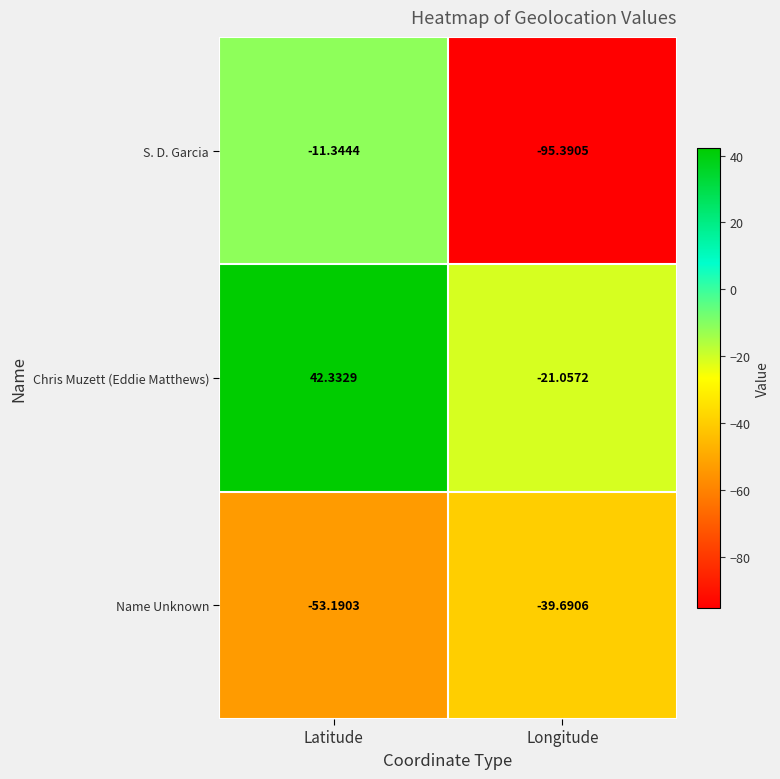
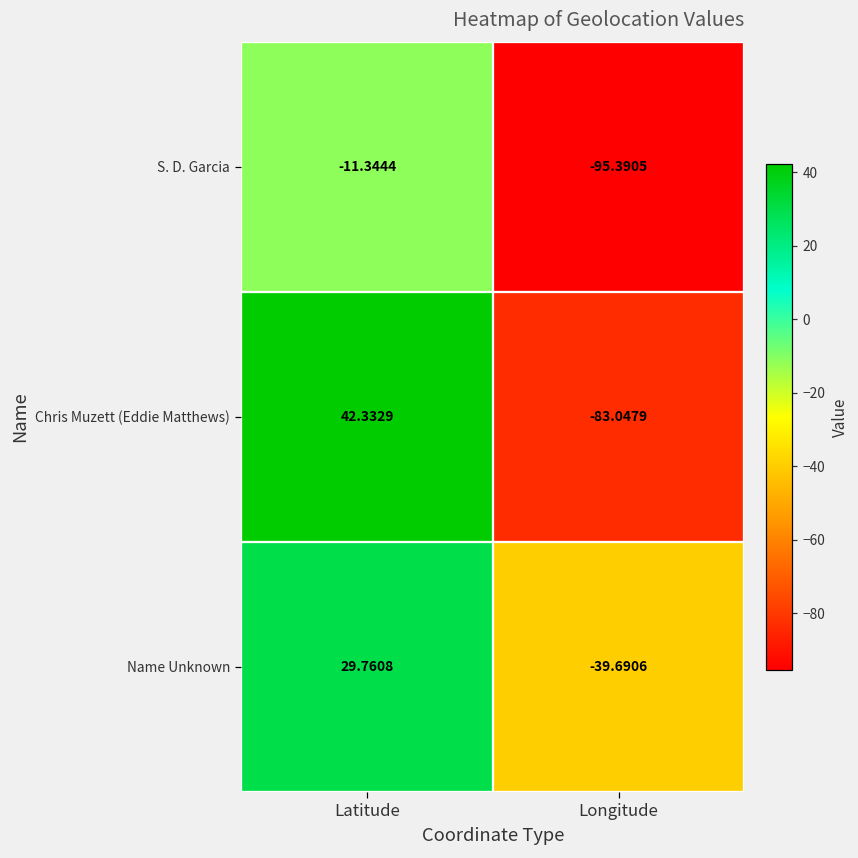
  {
    "S. D. Garcia": {
      "Latitude": -11.3444,
      "Longitude": -95.3905
    },
    "Chris Muzett (Eddie Matthews)": {
      "Latitude": 42.3329,
-     "Longitude": -21.0572
+     "Longitude": -83.0479
    },
    "Name Unknown": {
-     "Latitude": -53.1903,
+     "Latitude": 29.7608,
      "Longitude": -39.6906
    }
  }
